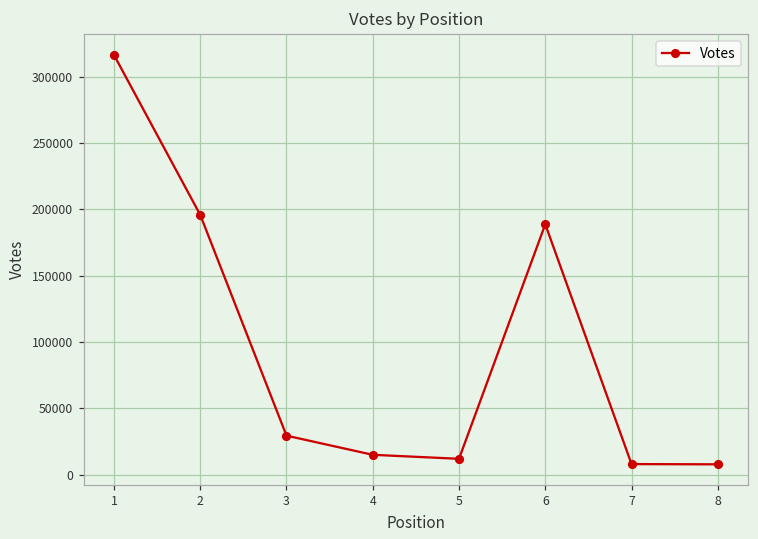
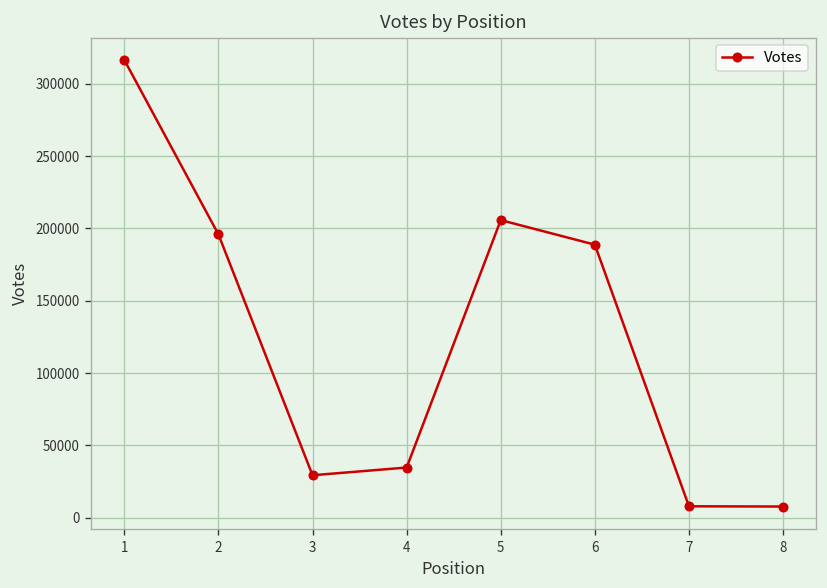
  {
    "1": 316000,
    "2": 196000,
    "3": 29000,
-   "4": 15000,
-   "5": 12000,
+   "4": 35000,
+   "5": 206000,
    "6": 189000,
    "7": 8000,
    "8": 8000
  }
